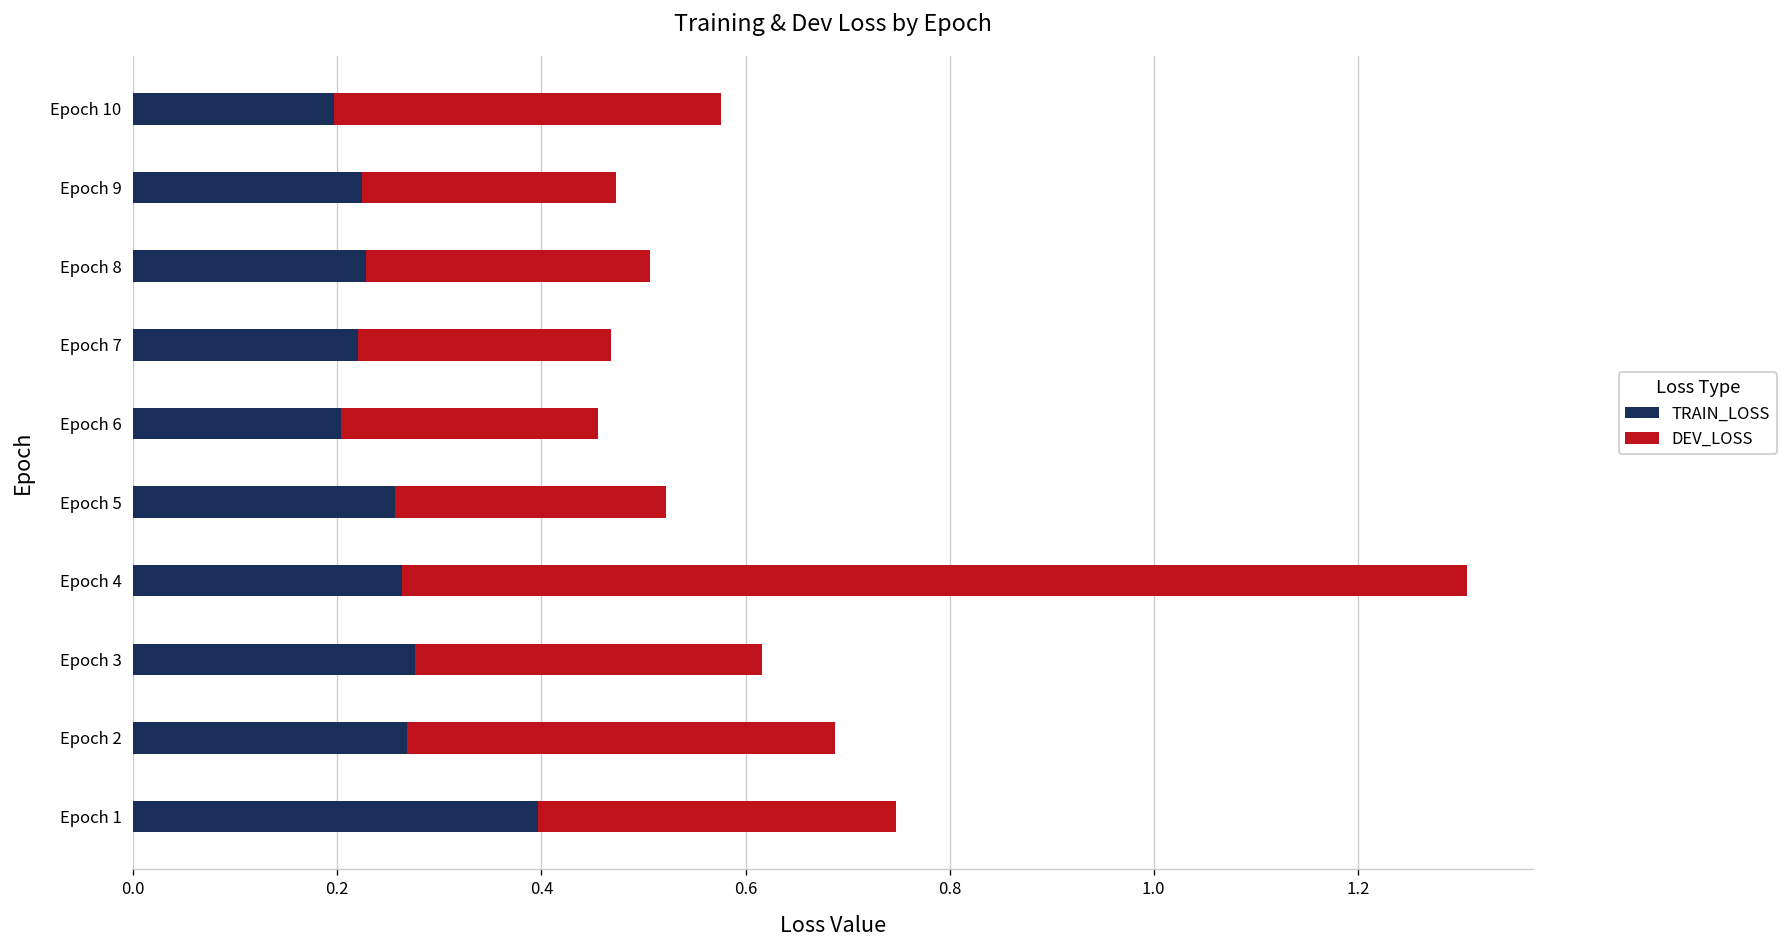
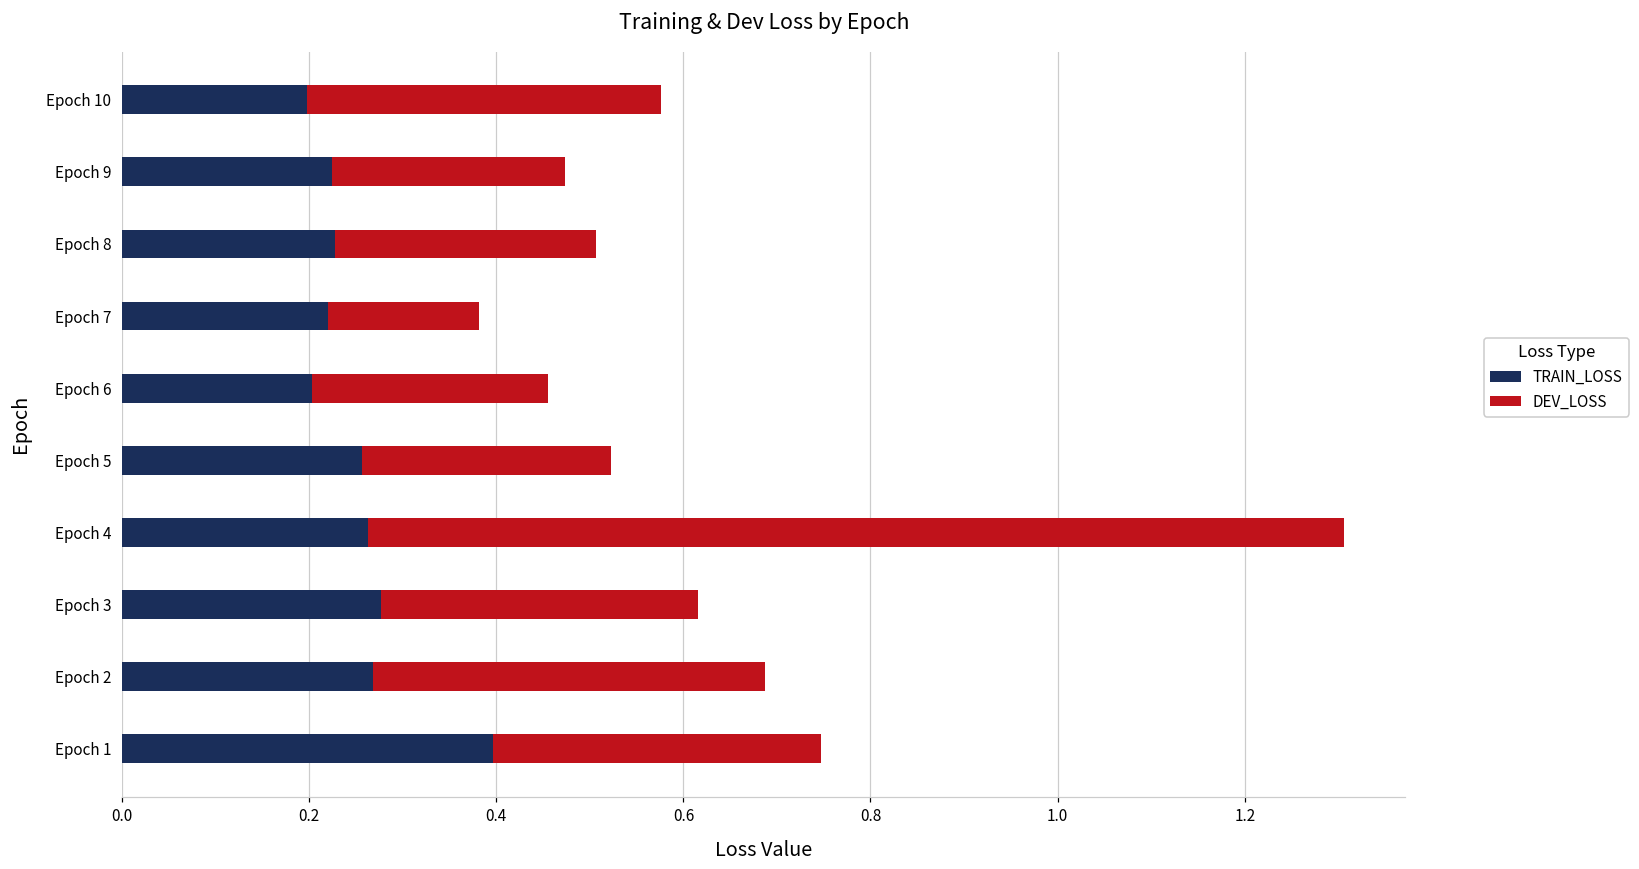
  {
    "TRAIN_LOSS": {
      "Epoch 10": 0.20,
      "Epoch 9": 0.22,
      "Epoch 8": 0.23,
      "Epoch 7": 0.22,
      "Epoch 6": 0.20,
      "Epoch 5": 0.26,
      "Epoch 4": 0.26,
      "Epoch 3": 0.28,
      "Epoch 2": 0.27,
      "Epoch 1": 0.40
    },
    "DEV_LOSS": {
      "Epoch 10": 0.38,
      "Epoch 9": 0.25,
      "Epoch 8": 0.28,
-     "Epoch 7": 0.25,
+     "Epoch 7": 0.16,
      "Epoch 6": 0.25,
      "Epoch 5": 0.27,
      "Epoch 4": 1.04,
      "Epoch 3": 0.34,
      "Epoch 2": 0.42,
      "Epoch 1": 0.35
    }
  }
